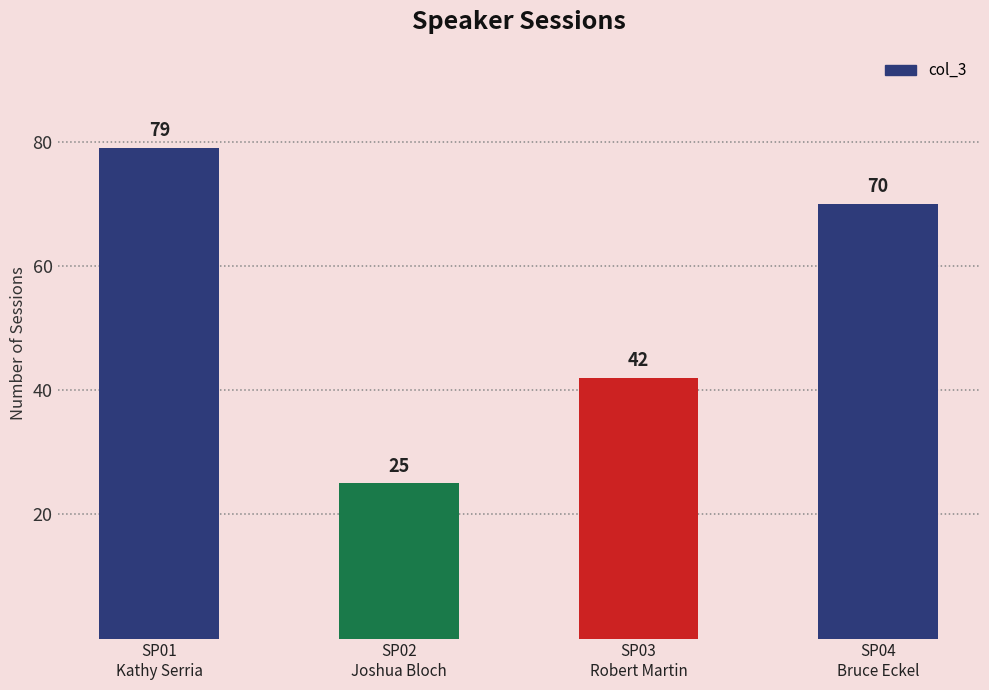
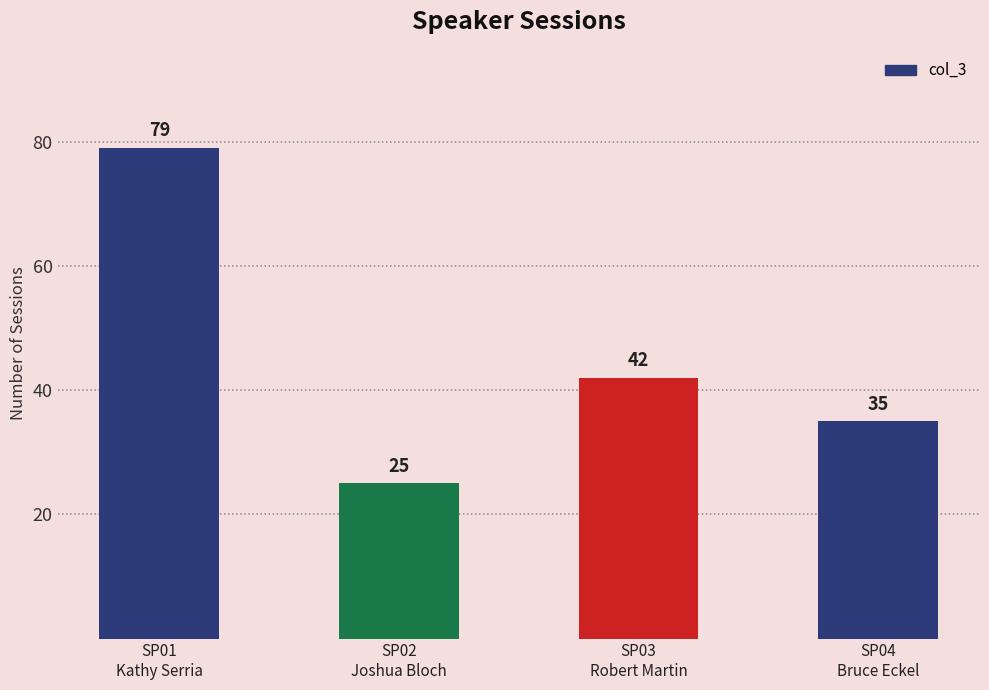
  {
    "SP01 Kathy Serria": 79,
    "SP02 Joshua Bloch": 25,
    "SP03 Robert Martin": 42,
-   "SP04 Bruce Eckel": 70
+   "SP04 Bruce Eckel": 35
  }
